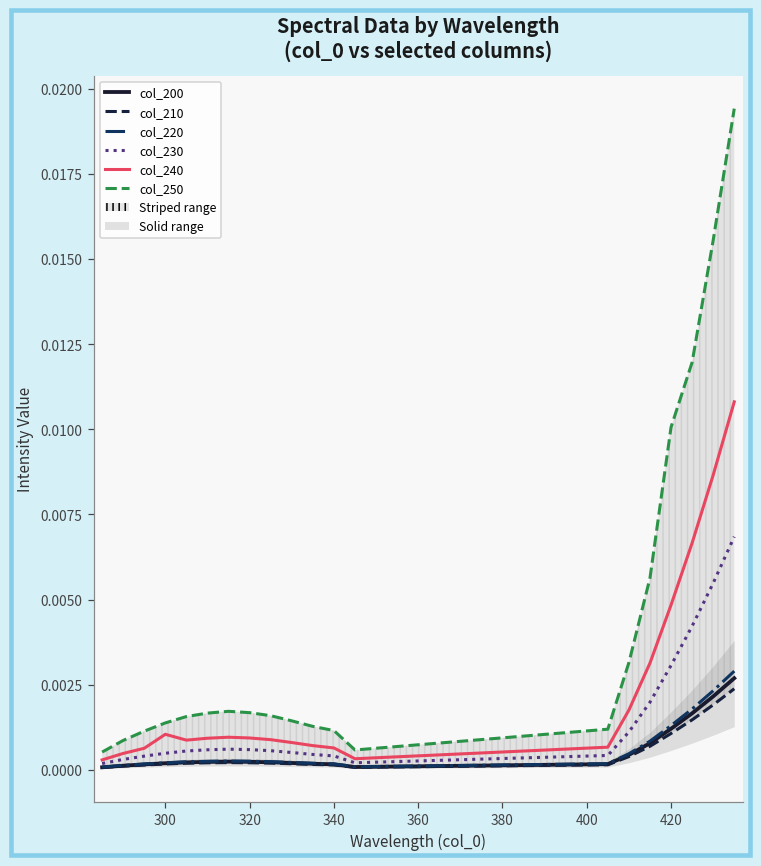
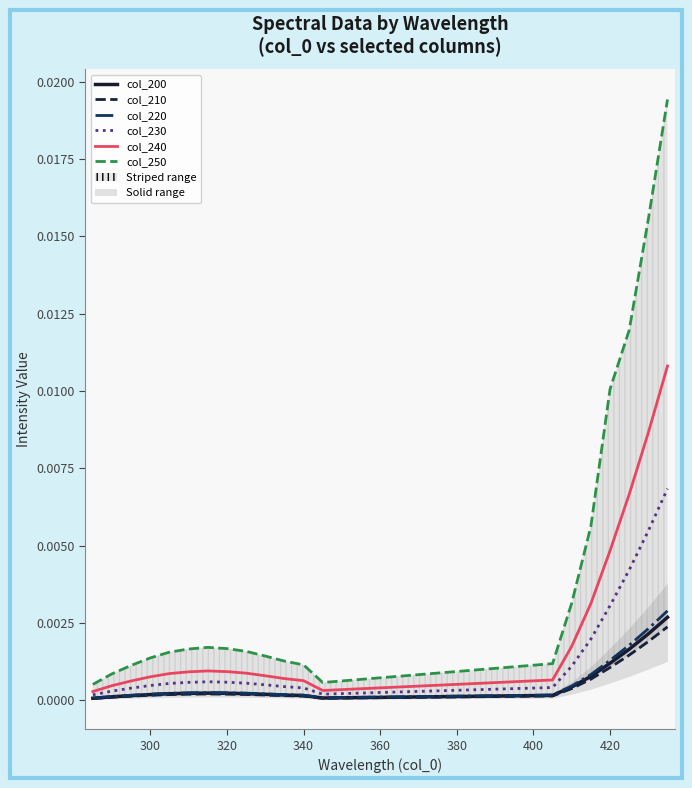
  {
    "col_230": {
      "300": 0.0005,
      "320": 0.0006,
      "340": 0.0004,
      "420": 0.0031
    },
    "col_240": {
-     "300": 0.0010,
+     "300": 0.0008,
      "320": 0.0009,
      "340": 0.0006,
      "420": 0.0048
    },
    "col_250": {
      "300": 0.0014,
      "320": 0.0017,
      "340": 0.0012,
      "420": 0.0101
    }
  }
